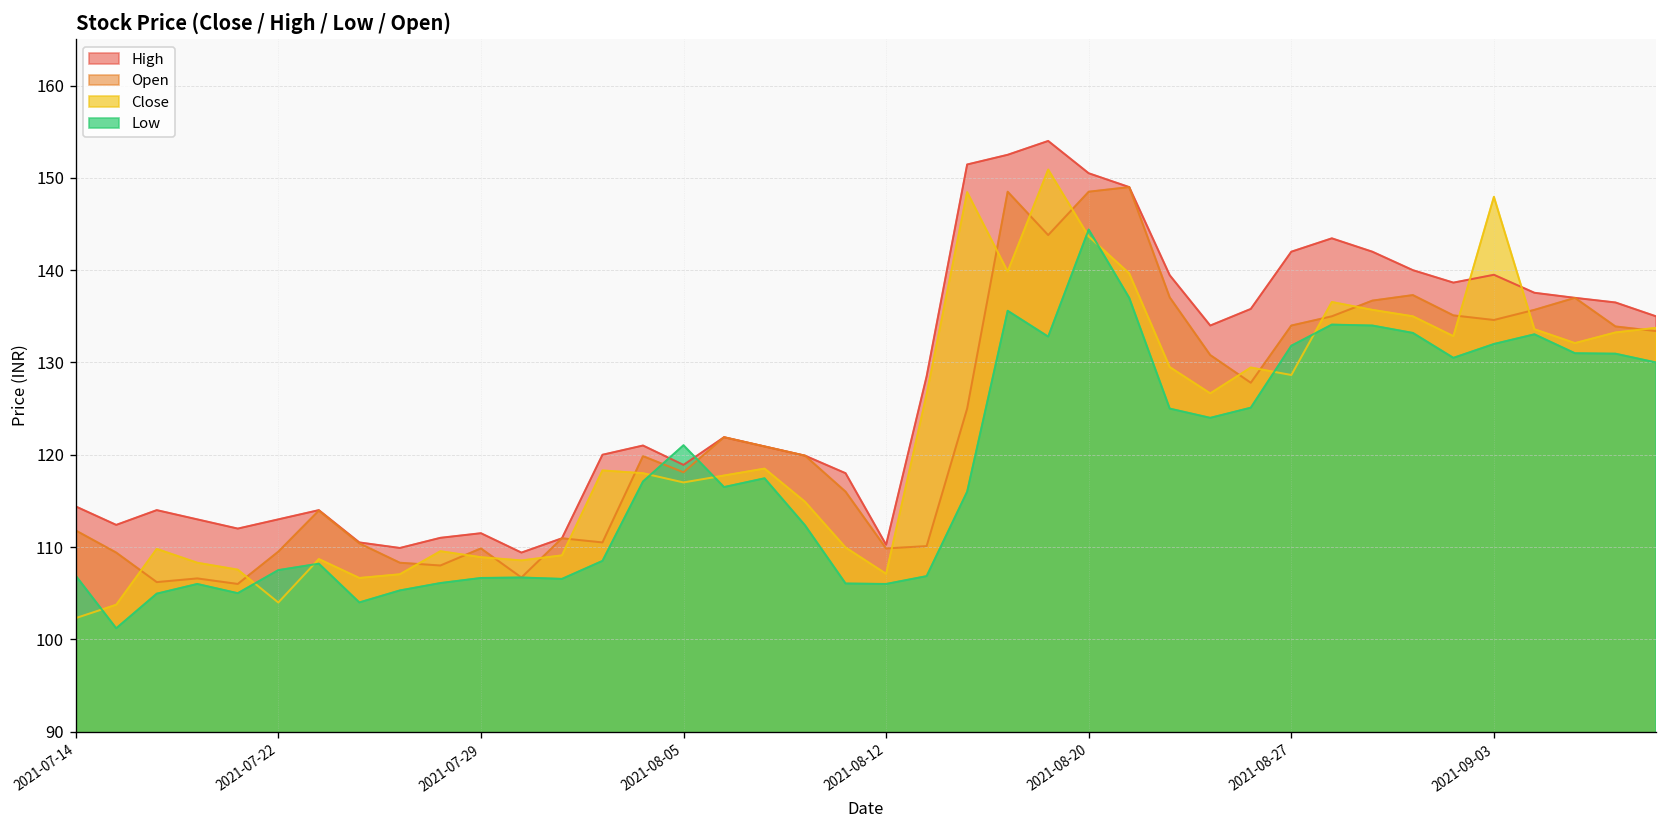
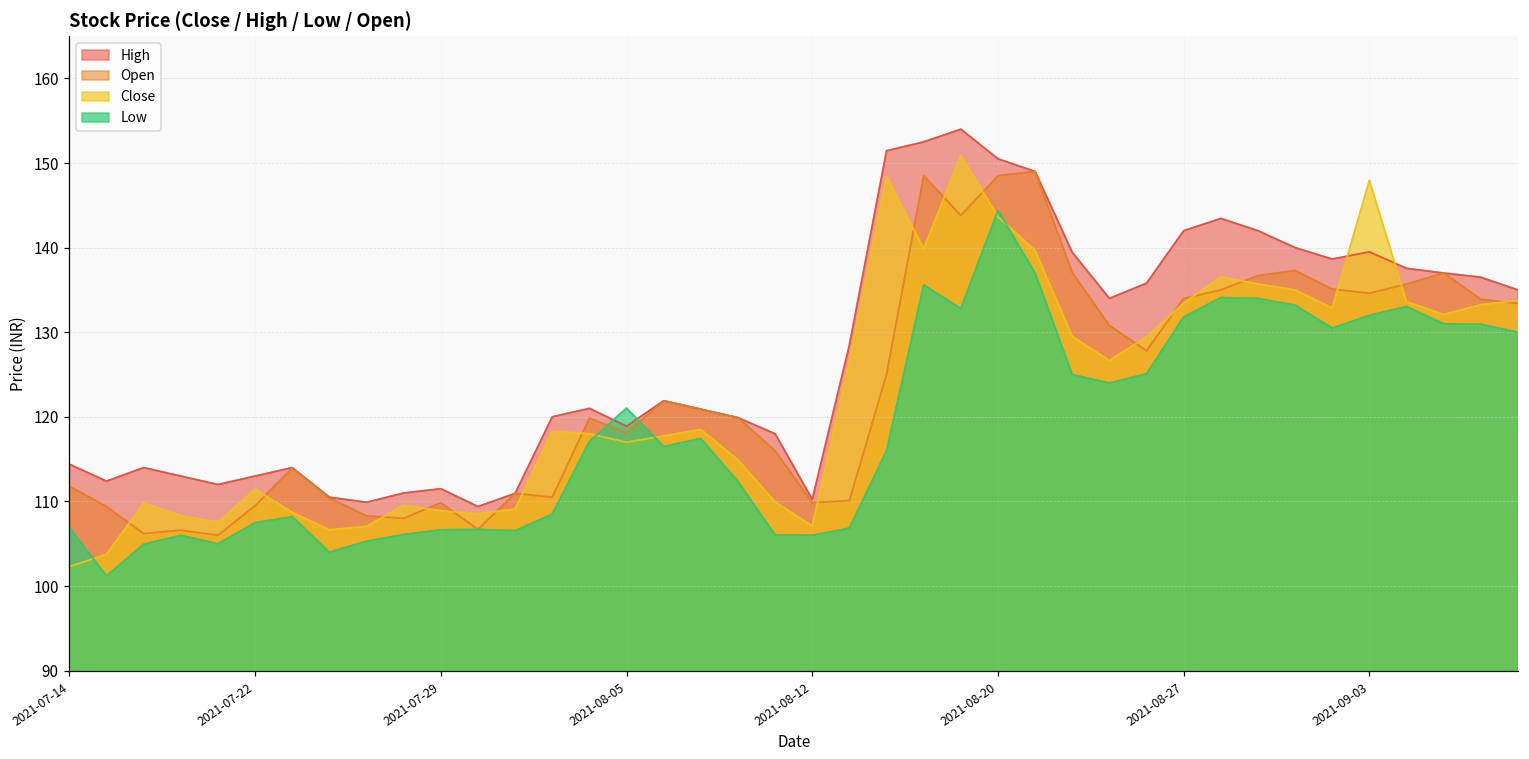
  {
    "Close": {
      "2021-07-14": 102,
-     "2021-07-22": 104,
+     "2021-07-22": 111,
      "2021-07-29": 109,
      "2021-08-05": 117,
      "2021-08-12": 107,
      "2021-08-20": 144,
-     "2021-08-27": 129,
+     "2021-08-27": 133,
      "2021-09-03": 148
    },
    "Low": {
      "2021-07-14": 107,
      "2021-07-22": 108,
      "2021-07-29": 107,
      "2021-08-05": 121,
      "2021-08-12": 106,
      "2021-08-20": 144,
      "2021-08-27": 132,
      "2021-09-03": 132
    }
  }
